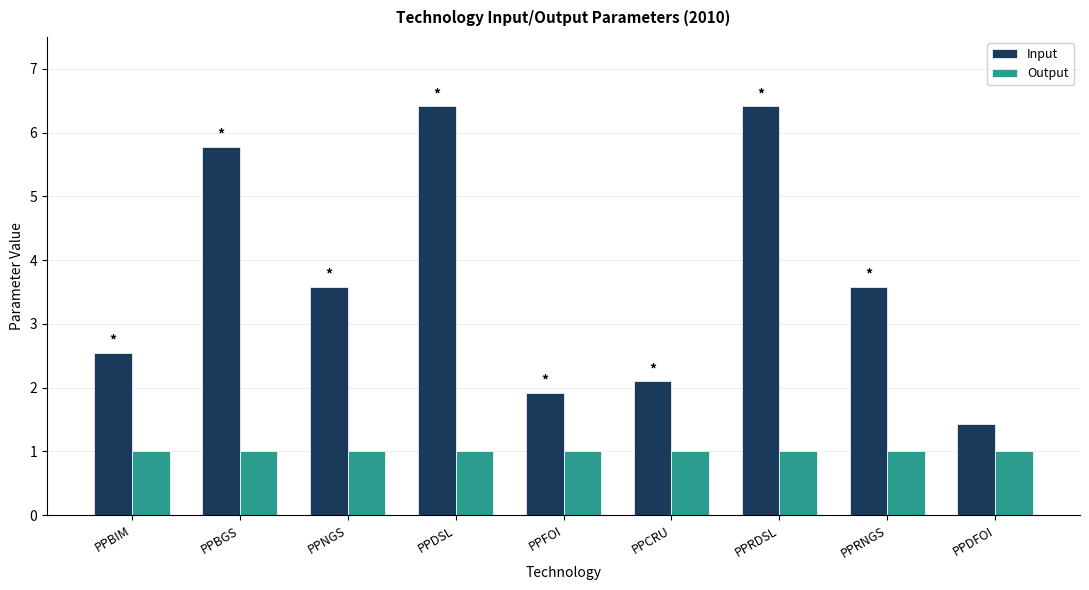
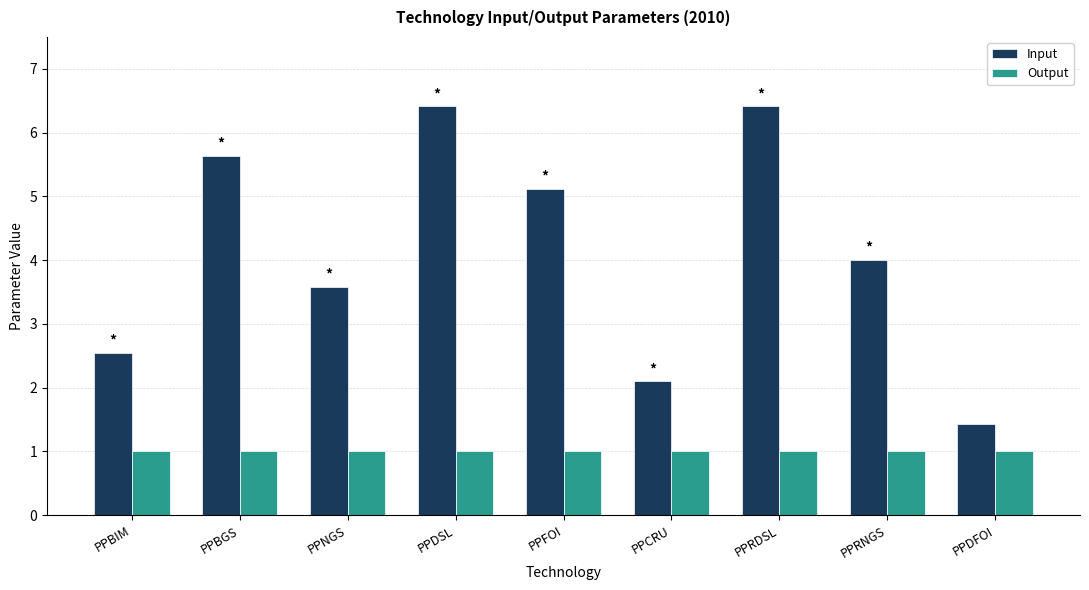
  {
    "Input": {
      "PPBIM": 2.5,
-     "PPBGS": 5.8,
+     "PPBGS": 5.6,
      "PPNGS": 3.6,
      "PPDSL": 6.4,
-     "PPFOI": 1.9,
+     "PPFOI": 5.1,
      "PPCRU": 2.1,
      "PPRDSL": 6.4,
-     "PPRNGS": 3.6,
+     "PPRNGS": 4.0,
      "PPDFOI": 1.4
    },
    "Output": {
      "PPBIM": 1.0,
      "PPBGS": 1.0,
      "PPNGS": 1.0,
      "PPDSL": 1.0,
      "PPFOI": 1.0,
      "PPCRU": 1.0,
      "PPRDSL": 1.0,
      "PPRNGS": 1.0,
      "PPDFOI": 1.0
    }
  }
